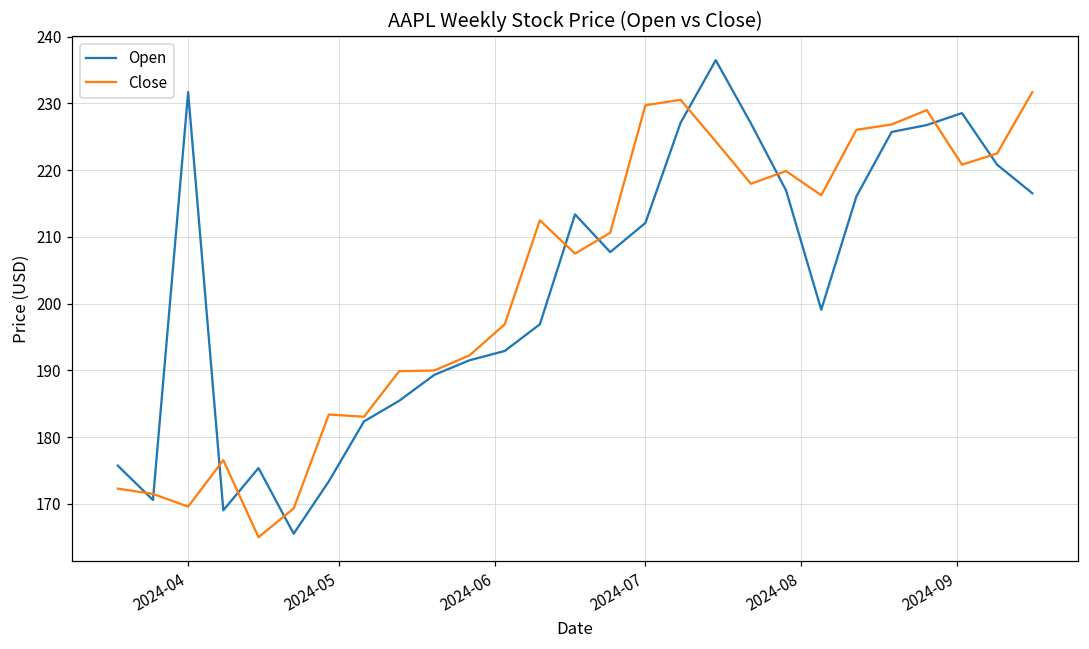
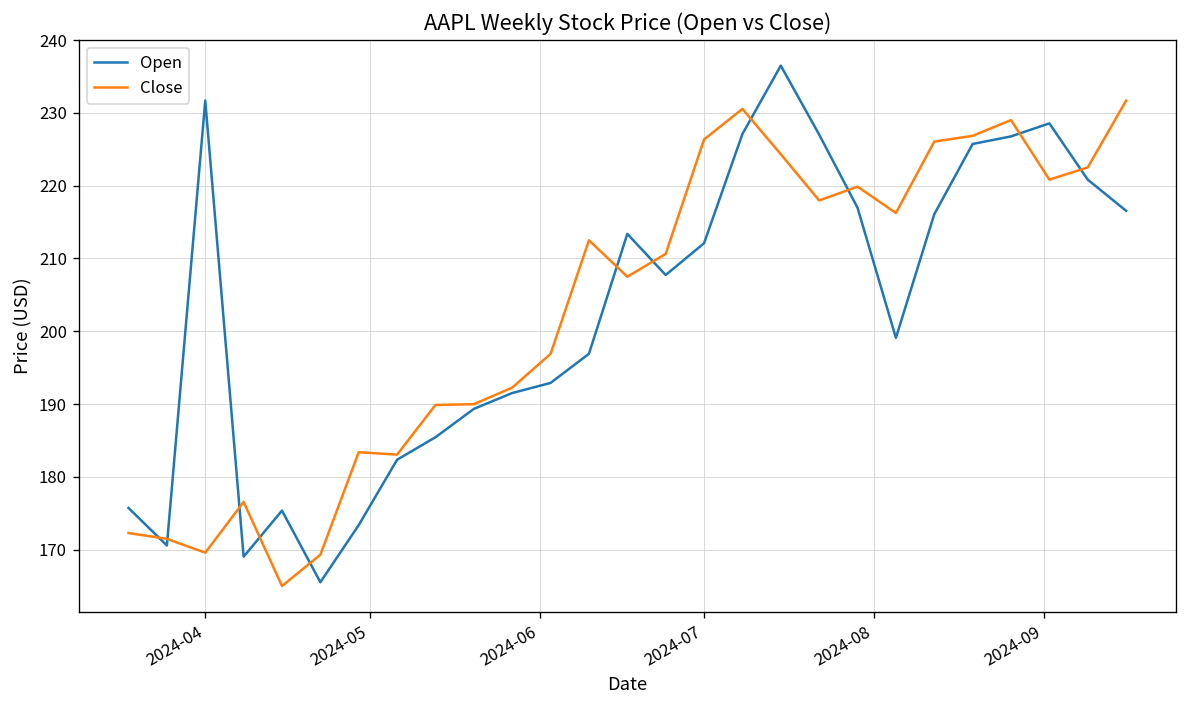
  {
    "Open": {
      "2024-04": 232,
      "2024-07": 212
    },
    "Close": {
      "2024-04": 170,
-     "2024-07": 230
+     "2024-07": 226
    }
  }
